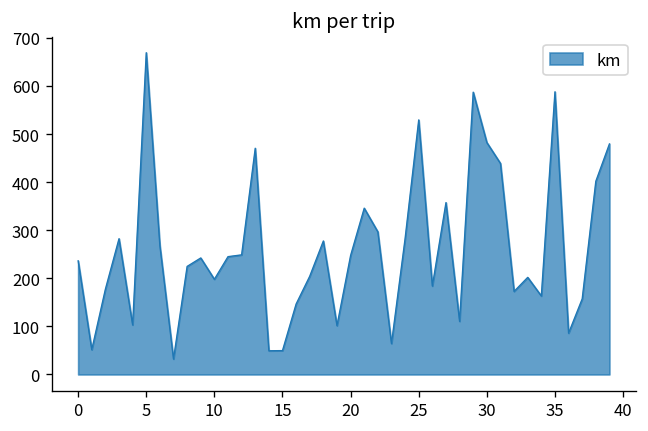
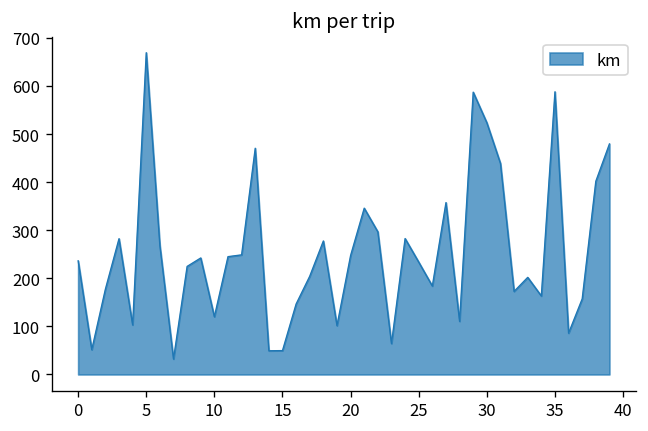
  {
    "0": 240,
    "5": 670,
-   "10": 200,
+   "10": 120,
    "15": 50,
    "20": 250,
-   "25": 530,
-   "30": 480,
+   "25": 230,
+   "30": 520,
    "35": 590
  }
